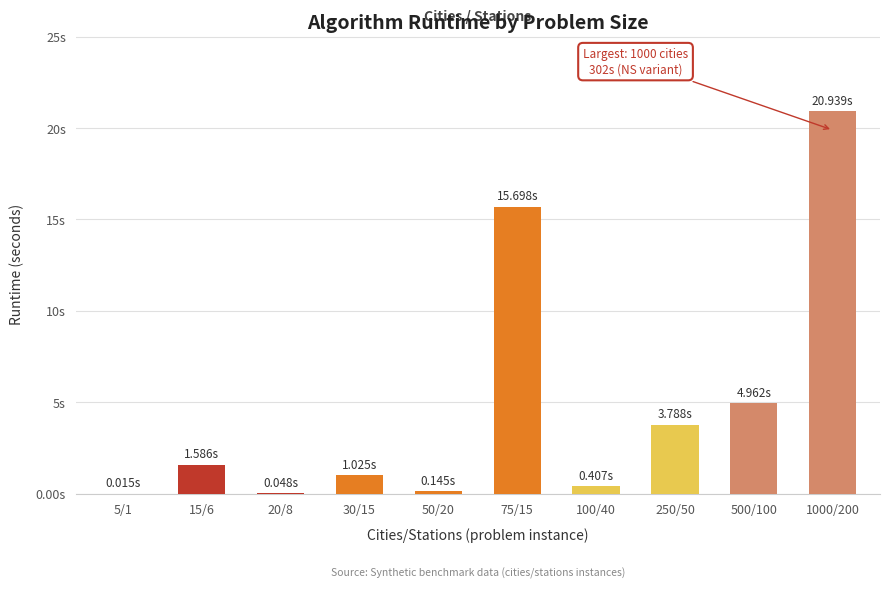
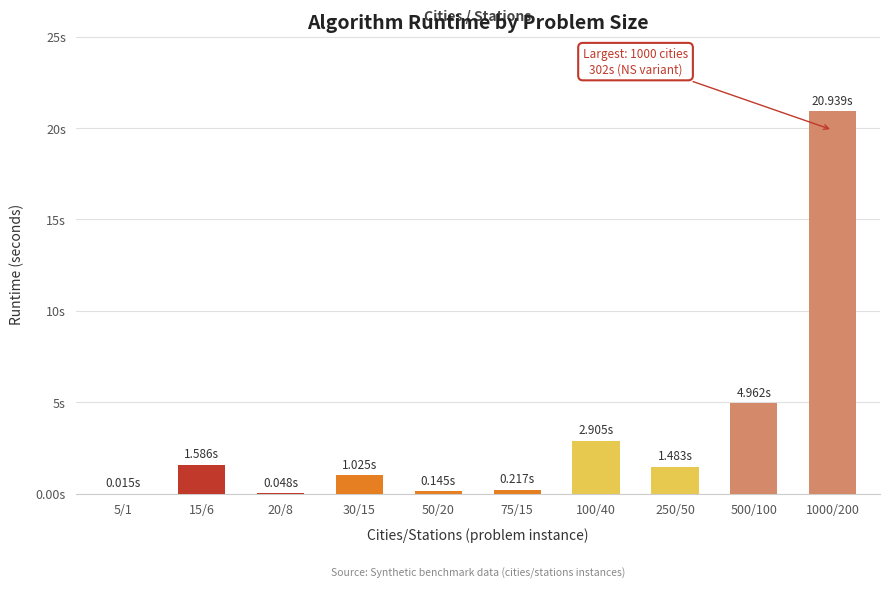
  {
    "5/1": "0.015s",
    "15/6": "1.586s",
    "20/8": "0.048s",
    "30/15": "1.025s",
    "50/20": "0.145s",
-   "75/15": "15.698s",
-   "100/40": "0.407s",
-   "250/50": "3.788s",
+   "75/15": "0.217s",
+   "100/40": "2.905s",
+   "250/50": "1.483s",
    "500/100": "4.962s"
  }
